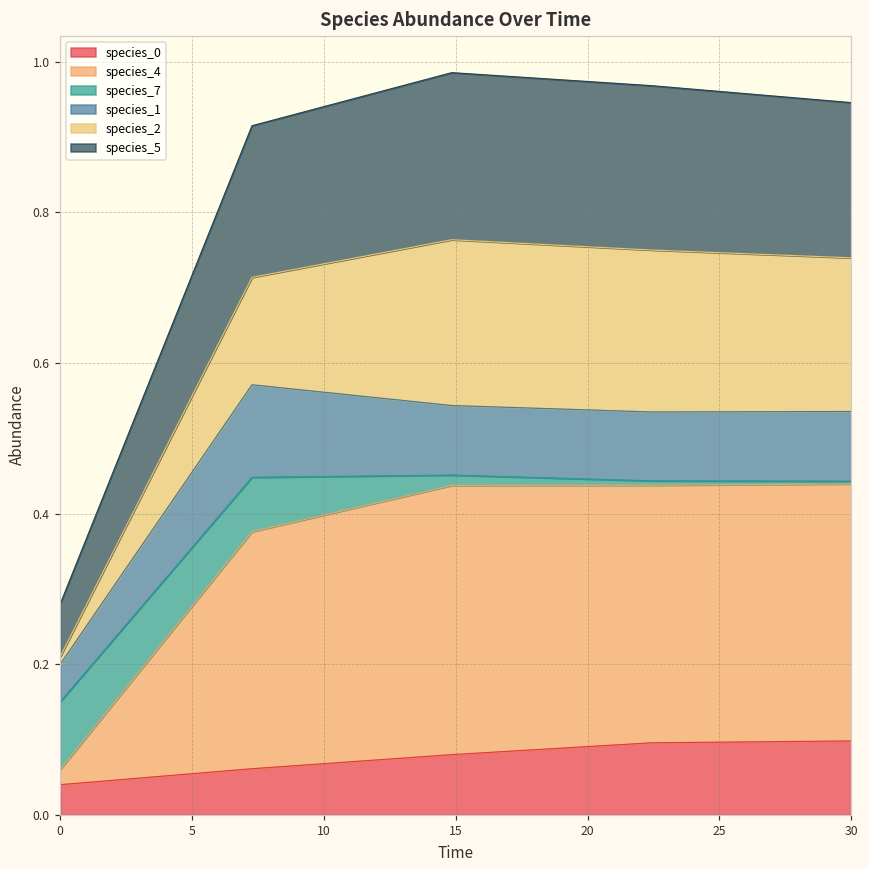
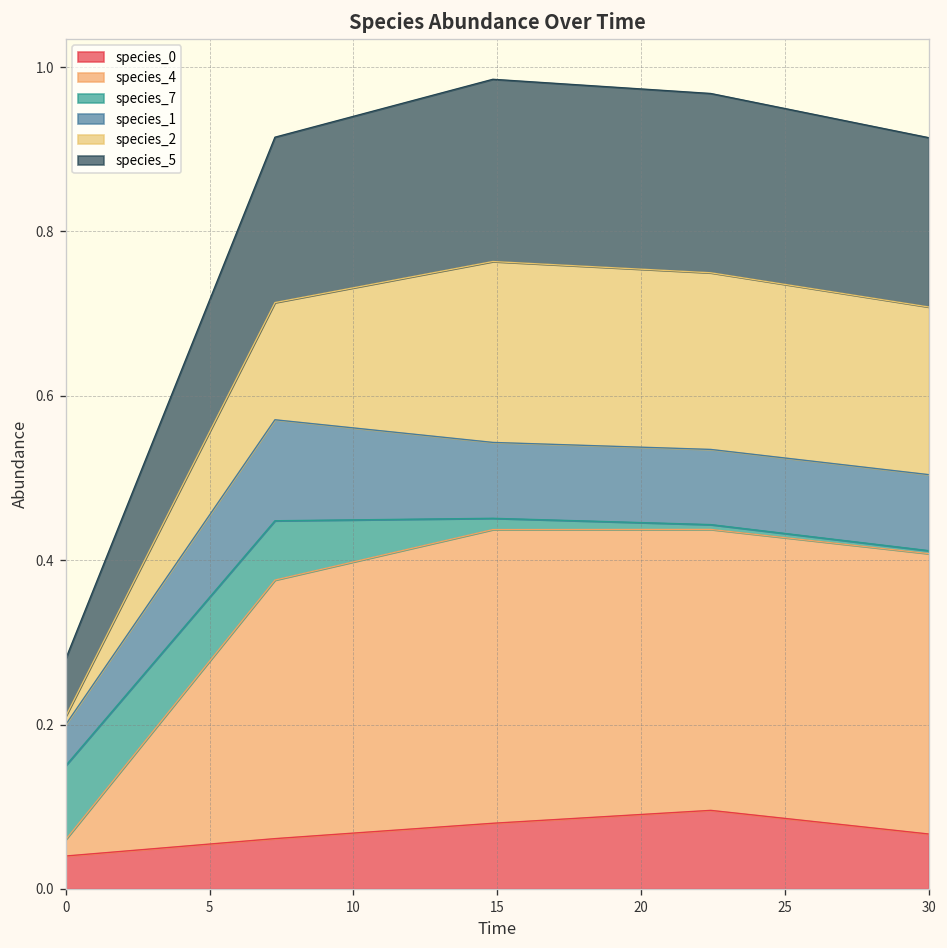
  {
    "species_0": {
      "0": 0.04,
-     "30": 0.10
+     "30": 0.07
    },
    "species_5": {
      "0": 0.07,
      "30": 0.21
    }
  }
